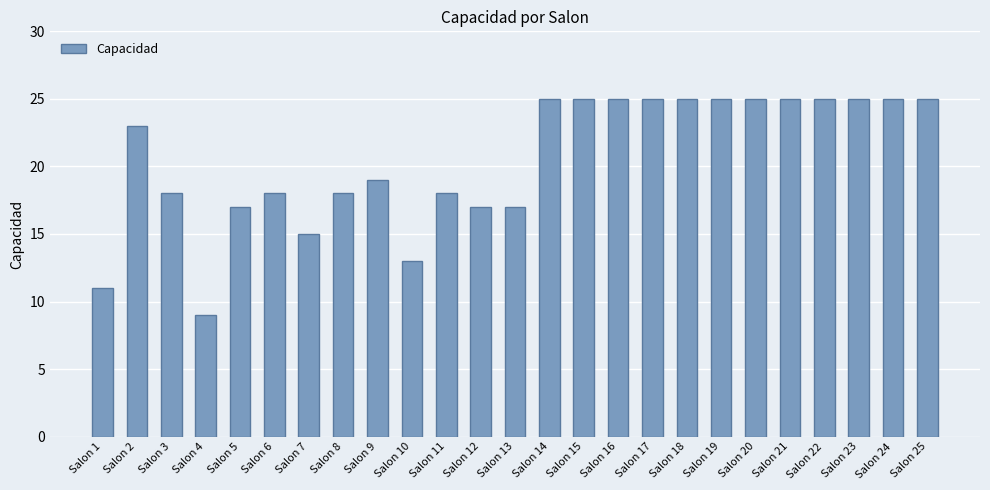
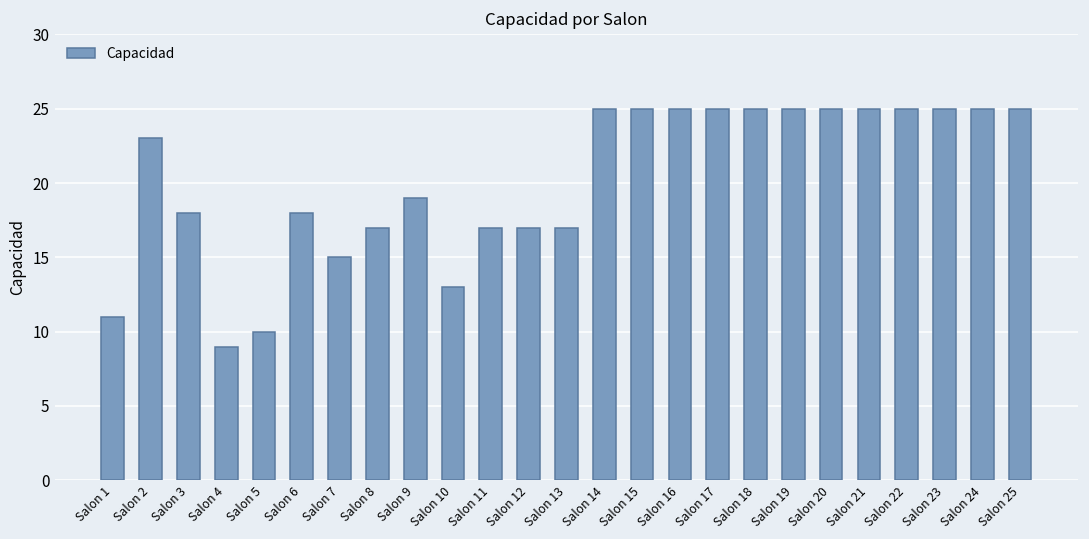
  {
    "Salon 1": 11,
    "Salon 2": 23,
    "Salon 3": 18,
    "Salon 4": 9,
-   "Salon 5": 17,
+   "Salon 5": 10,
    "Salon 6": 18,
    "Salon 7": 15,
-   "Salon 8": 18,
+   "Salon 8": 17,
    "Salon 9": 19,
    "Salon 10": 13,
-   "Salon 11": 18,
+   "Salon 11": 17,
    "Salon 12": 17,
    "Salon 13": 17,
    "Salon 14": 25,
    "Salon 15": 25,
    "Salon 16": 25,
    "Salon 17": 25,
    "Salon 18": 25,
    "Salon 19": 25,
    "Salon 20": 25,
    "Salon 21": 25,
    "Salon 22": 25,
    "Salon 23": 25,
    "Salon 24": 25,
    "Salon 25": 25
  }
